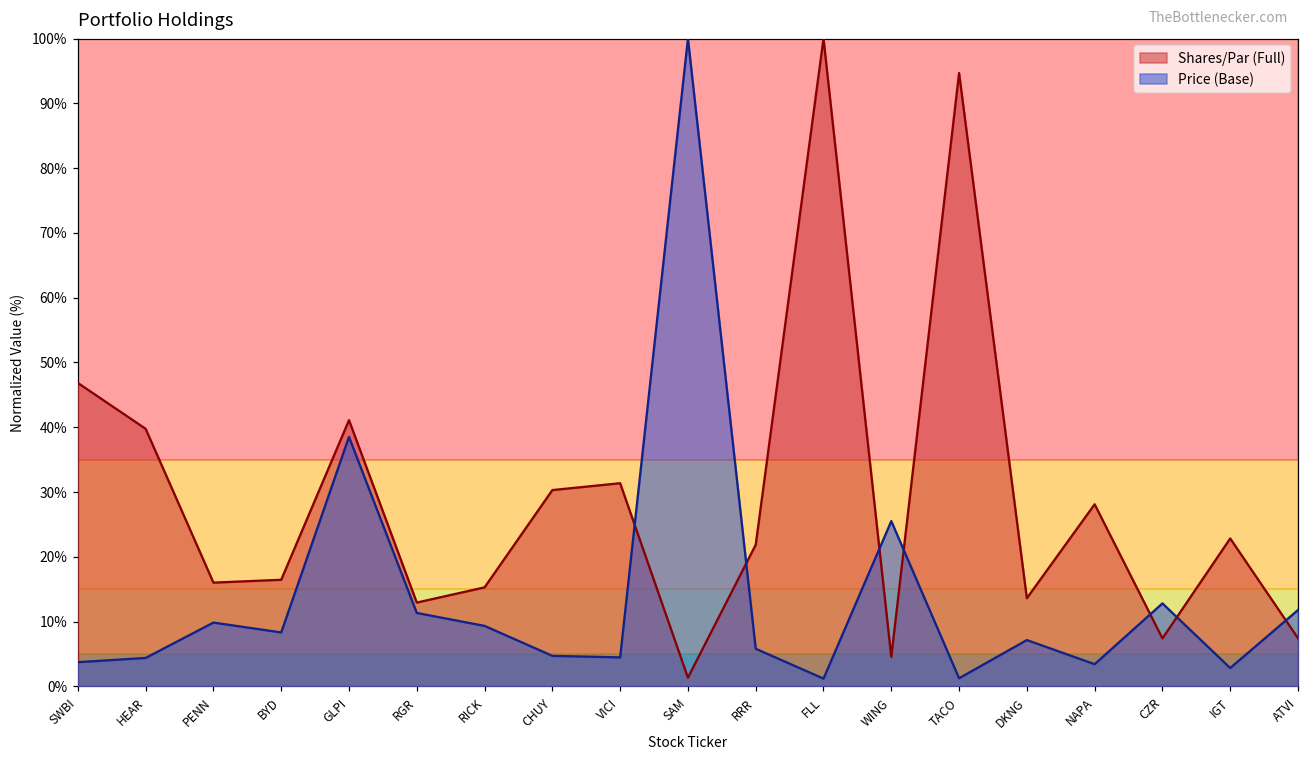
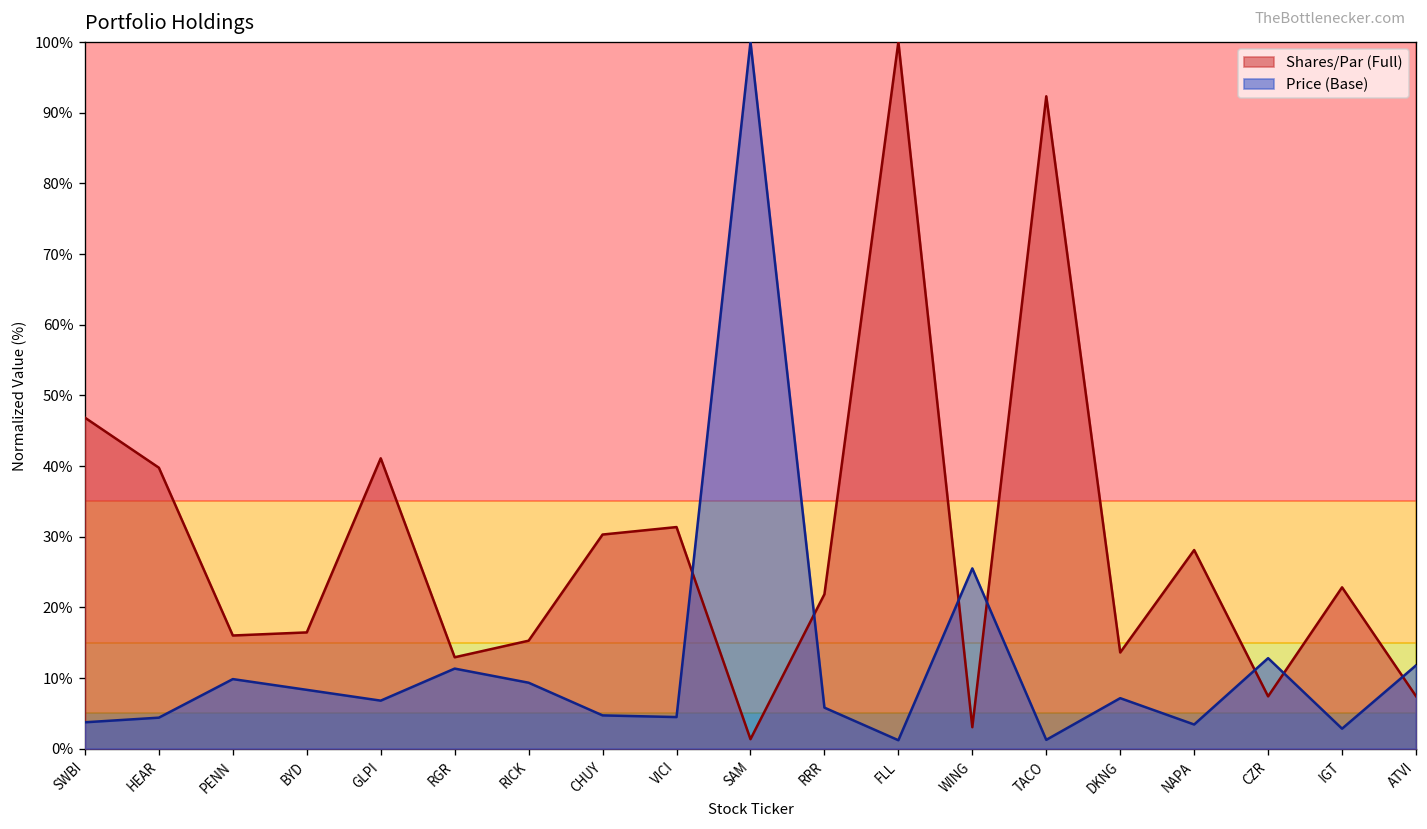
  {
    "Shares/Par (Full)": {
      "SWBI": "47%",
      "HEAR": "40%",
      "PENN": "16%",
      "BYD": "16%",
      "GLPI": "41%",
      "RGR": "13%",
      "RICK": "15%",
      "CHUY": "30%",
      "VICI": "31%",
      "SAM": "1%",
      "RRR": "22%",
      "FLL": "100%",
-     "WING": "5%",
-     "TACO": "95%",
+     "WING": "3%",
+     "TACO": "92%",
      "DKNG": "14%",
      "NAPA": "28%",
      "CZR": "7%",
      "IGT": "23%",
      "ATVI": "7%"
    },
    "Price (Base)": {
      "SWBI": "4%",
      "HEAR": "4%",
      "PENN": "10%",
      "BYD": "8%",
-     "GLPI": "39%",
+     "GLPI": "7%",
      "RGR": "11%",
      "RICK": "9%",
      "CHUY": "5%",
      "VICI": "4%",
      "SAM": "100%",
      "RRR": "6%",
      "FLL": "1%",
      "WING": "26%",
      "TACO": "1%",
      "DKNG": "7%",
      "NAPA": "3%",
      "CZR": "13%",
      "IGT": "3%",
      "ATVI": "12%"
    }
  }
